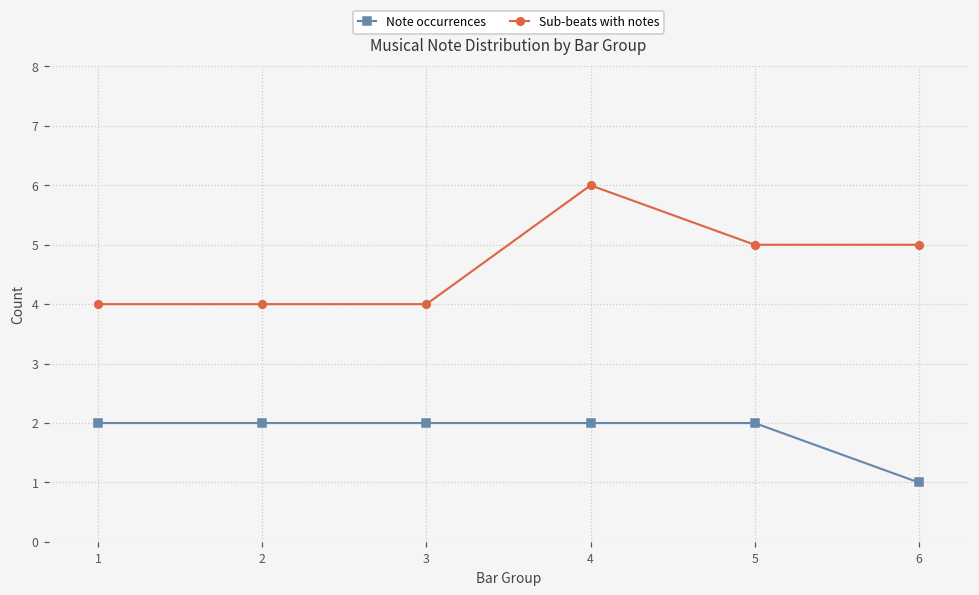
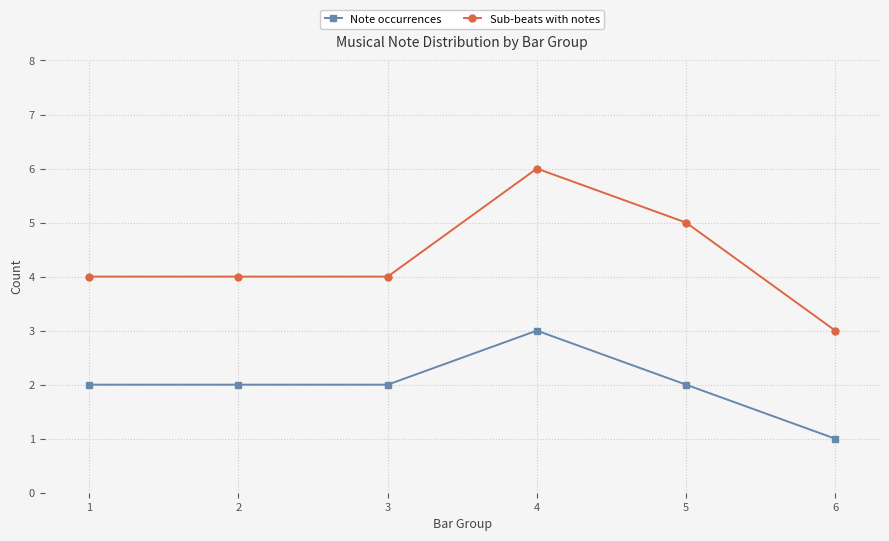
  {
    "Note occurrences": {
      "1": 2,
      "2": 2,
      "3": 2,
-     "4": 2,
+     "4": 3,
      "5": 2,
      "6": 1
    },
    "Sub-beats with notes": {
      "1": 4,
      "2": 4,
      "3": 4,
      "4": 6,
      "5": 5,
-     "6": 5
+     "6": 3
    }
  }
